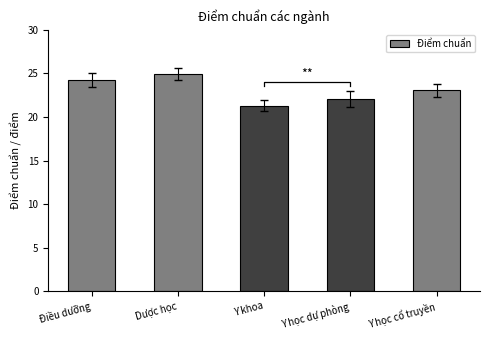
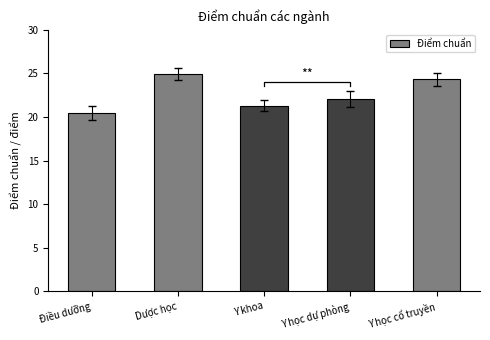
  {
    "Điểm chuẩn": {
-     "Điều dưỡng": 24,
+     "Điều dưỡng": 21,
      "Dược học": 25,
      "Y khoa": 21,
      "Y học dự phòng": 22,
-     "Y học cổ truyền": 23
+     "Y học cổ truyền": 24
    }
  }
